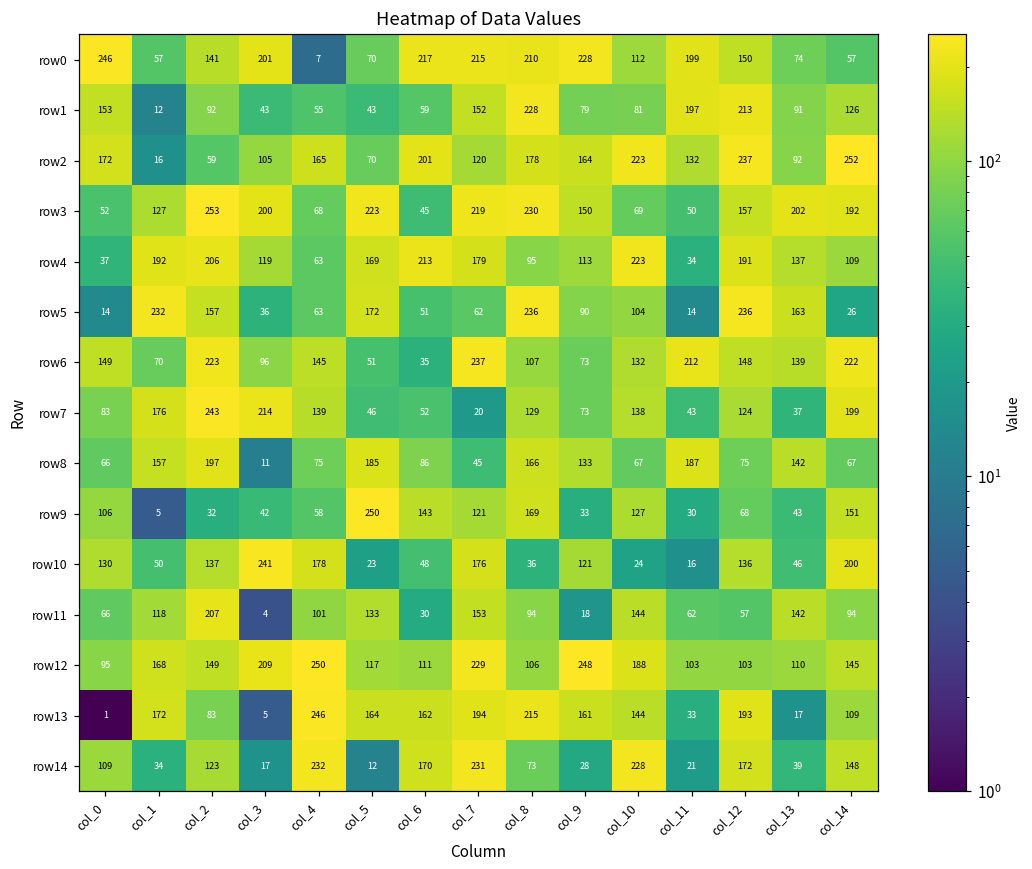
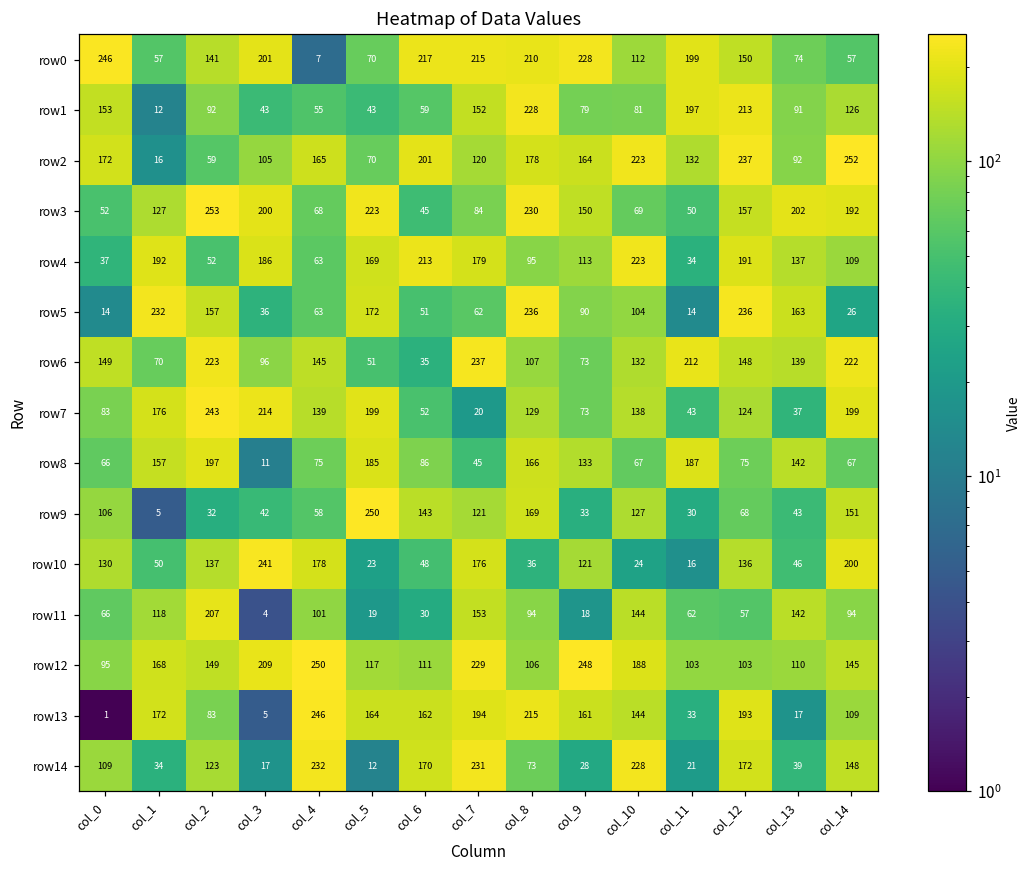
  {
    "row3": {
      "col_0": 52,
      "col_1": 127,
      "col_2": 253,
      "col_3": 200,
      "col_4": 68,
      "col_5": 223,
      "col_6": 45,
-     "col_7": 219,
+     "col_7": 84,
      "col_8": 230,
      "col_9": 150,
      "col_10": 69,
      "col_11": 50,
      "col_12": 157,
      "col_13": 202,
      "col_14": 192
    },
    "row4": {
      "col_0": 37,
      "col_1": 192,
-     "col_2": 206,
-     "col_3": 119,
+     "col_2": 52,
+     "col_3": 186,
      "col_4": 63,
      "col_5": 169,
      "col_6": 213,
      "col_7": 179,
      "col_8": 95,
      "col_9": 113,
      "col_10": 223,
      "col_11": 34,
      "col_12": 191,
      "col_13": 137,
      "col_14": 109
    },
    "row7": {
      "col_0": 83,
      "col_1": 176,
      "col_2": 243,
      "col_3": 214,
      "col_4": 139,
-     "col_5": 46,
+     "col_5": 199,
      "col_6": 52,
      "col_7": 20,
      "col_8": 129,
      "col_9": 73,
      "col_10": 138,
      "col_11": 43,
      "col_12": 124,
      "col_13": 37,
      "col_14": 199
    },
    "row11": {
      "col_0": 66,
      "col_1": 118,
      "col_2": 207,
      "col_3": 4,
      "col_4": 101,
-     "col_5": 133,
+     "col_5": 19,
      "col_6": 30,
      "col_7": 153,
      "col_8": 94,
      "col_9": 18,
      "col_10": 144,
      "col_11": 62,
      "col_12": 57,
      "col_13": 142,
      "col_14": 94
    }
  }
